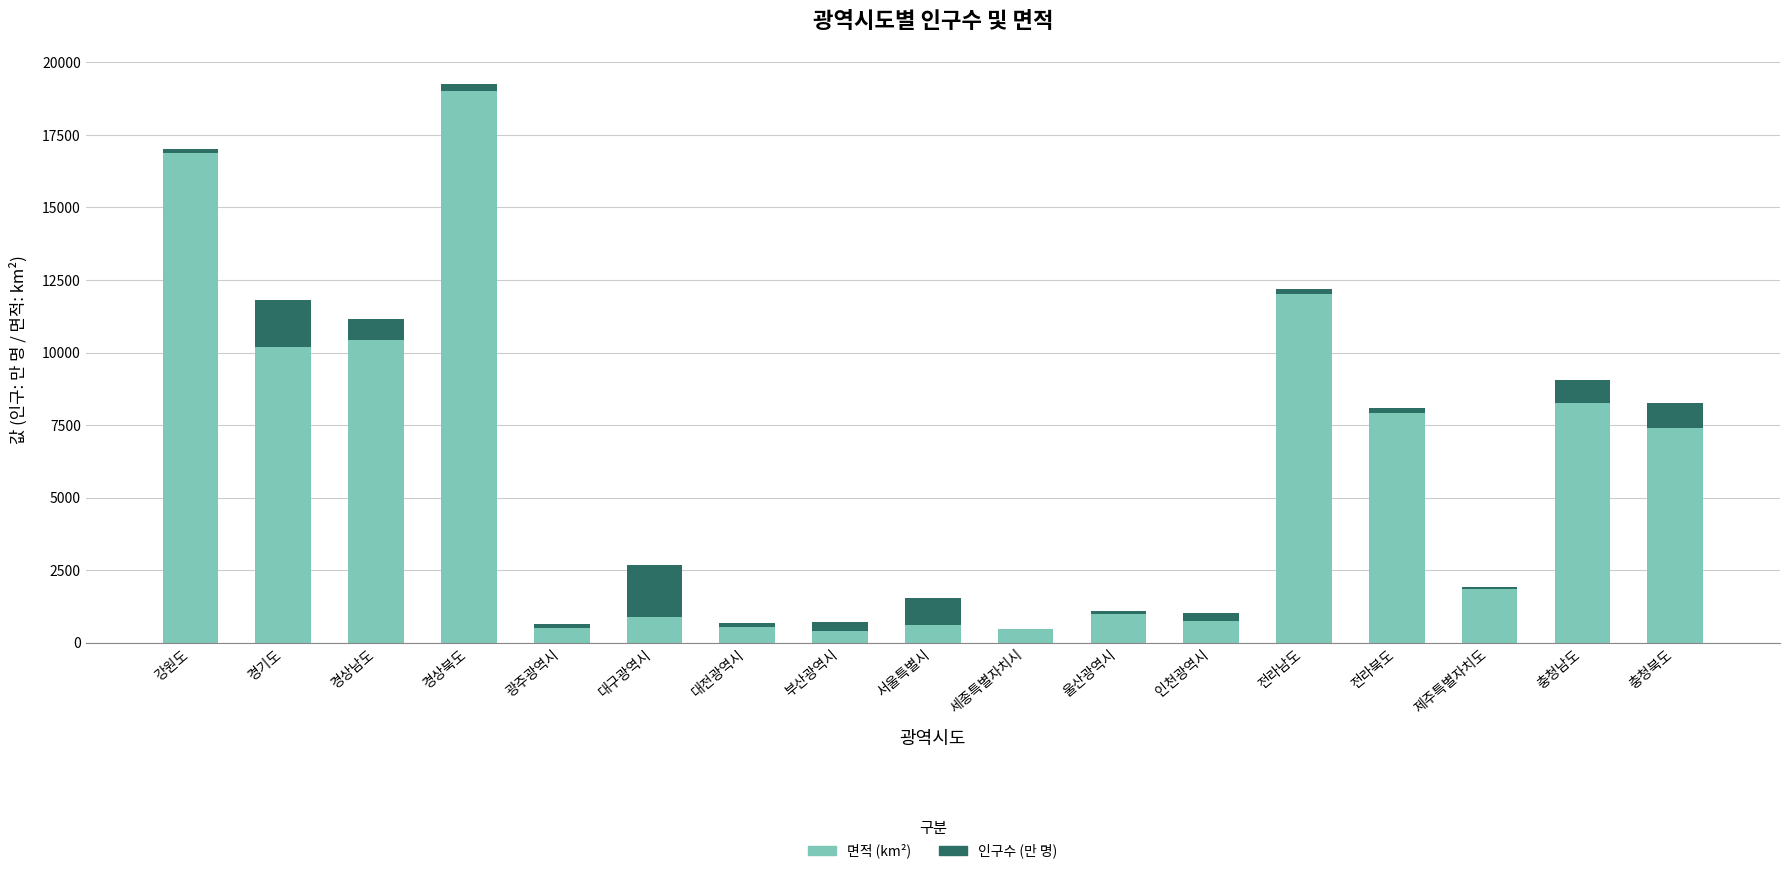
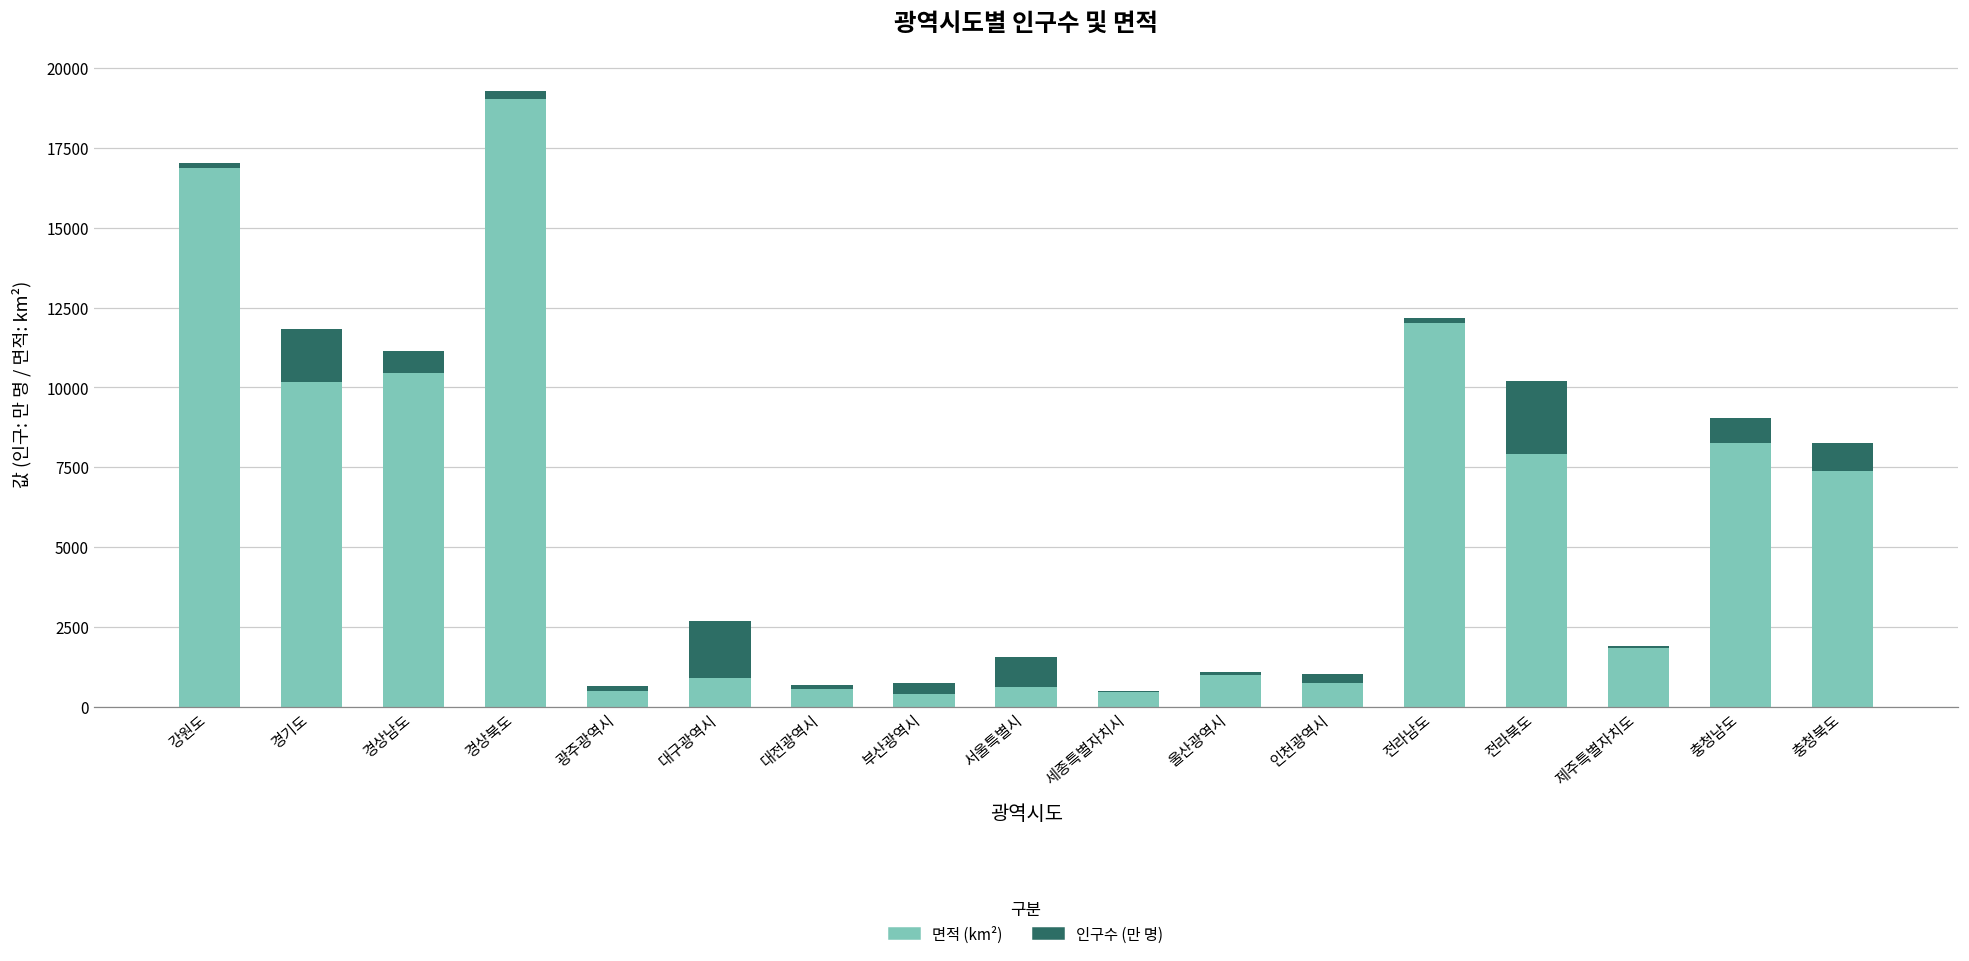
  {
    "면적 (km²)": {
      "강원도": 16900,
      "경기도": 10200,
      "경상남도": 10400,
      "경상북도": 19000,
      "광주광역시": 500,
      "대구광역시": 900,
      "대전광역시": 500,
      "부산광역시": 400,
      "서울특별시": 600,
      "세종특별자치시": 500,
      "울산광역시": 1000,
      "인천광역시": 700,
      "전라남도": 12000,
      "전라북도": 7900,
      "제주특별자치도": 1800,
      "충청남도": 8300,
      "충청북도": 7400
    },
    "인구수 (만 명)": {
      "강원도": 100,
      "경기도": 1600,
      "경상남도": 700,
      "경상북도": 300,
      "광주광역시": 100,
      "대구광역시": 1800,
      "대전광역시": 100,
      "부산광역시": 300,
      "서울특별시": 900,
      "울산광역시": 100,
      "인천광역시": 300,
      "전라남도": 200,
-     "전라북도": 200,
+     "전라북도": 2300,
      "충청남도": 800,
      "충청북도": 900
    }
  }
